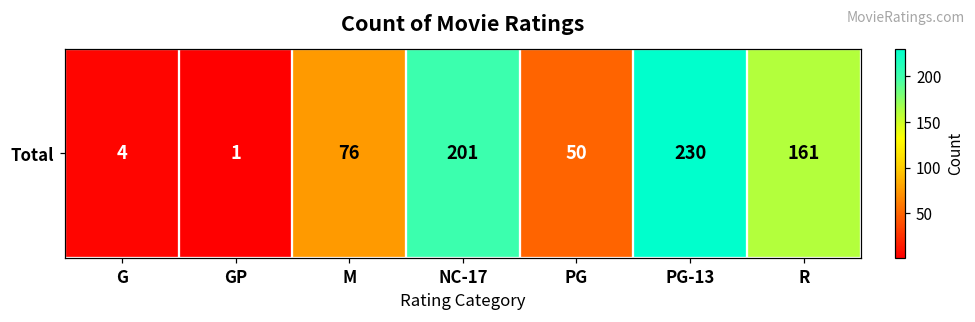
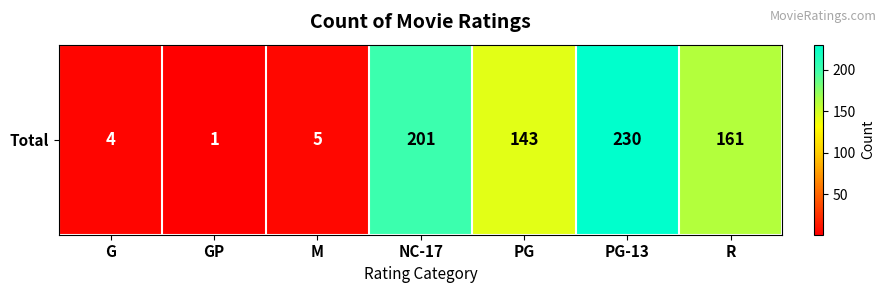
  {
    "Total": {
      "G": 4,
      "GP": 1,
-     "M": 76,
+     "M": 5,
      "NC-17": 201,
-     "PG": 50,
+     "PG": 143,
      "PG-13": 230,
      "R": 161
    }
  }
